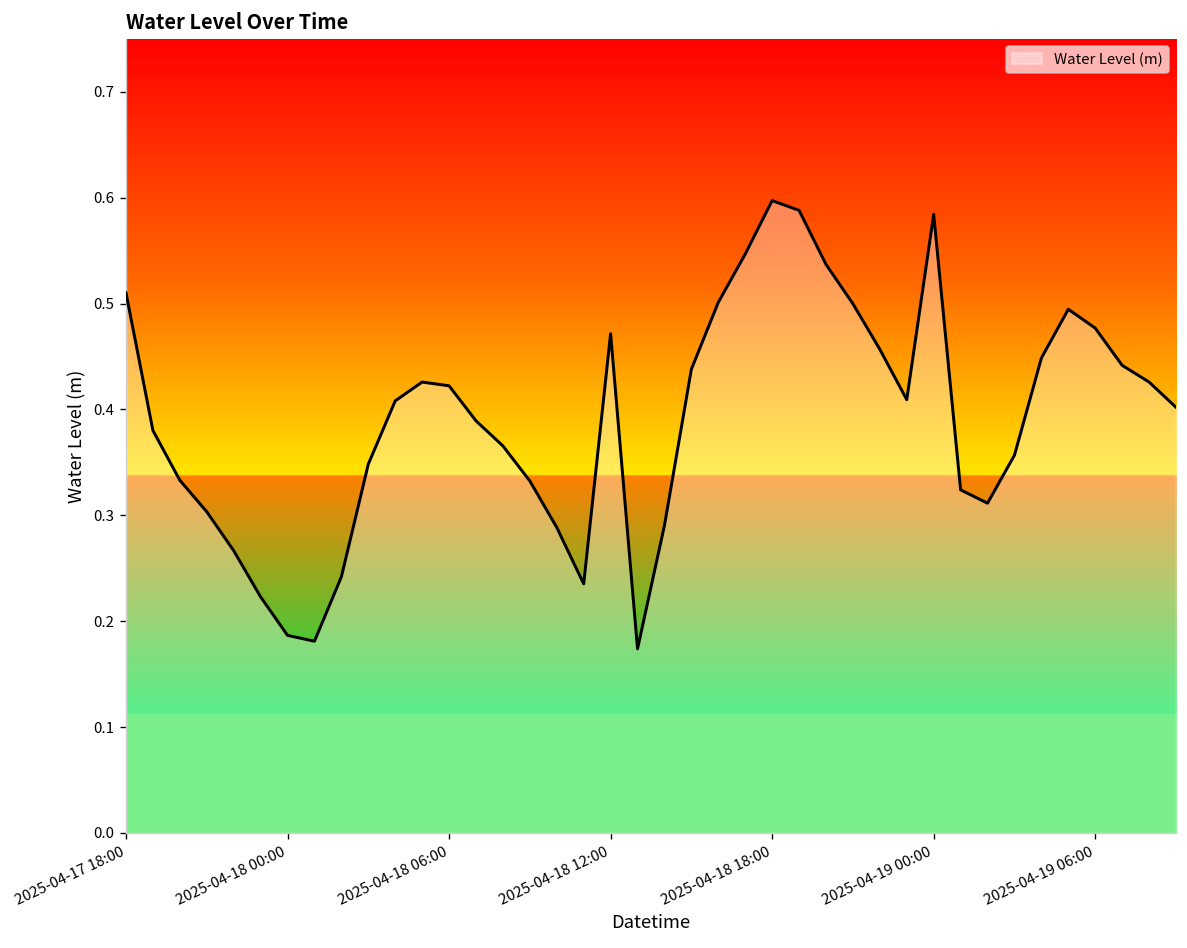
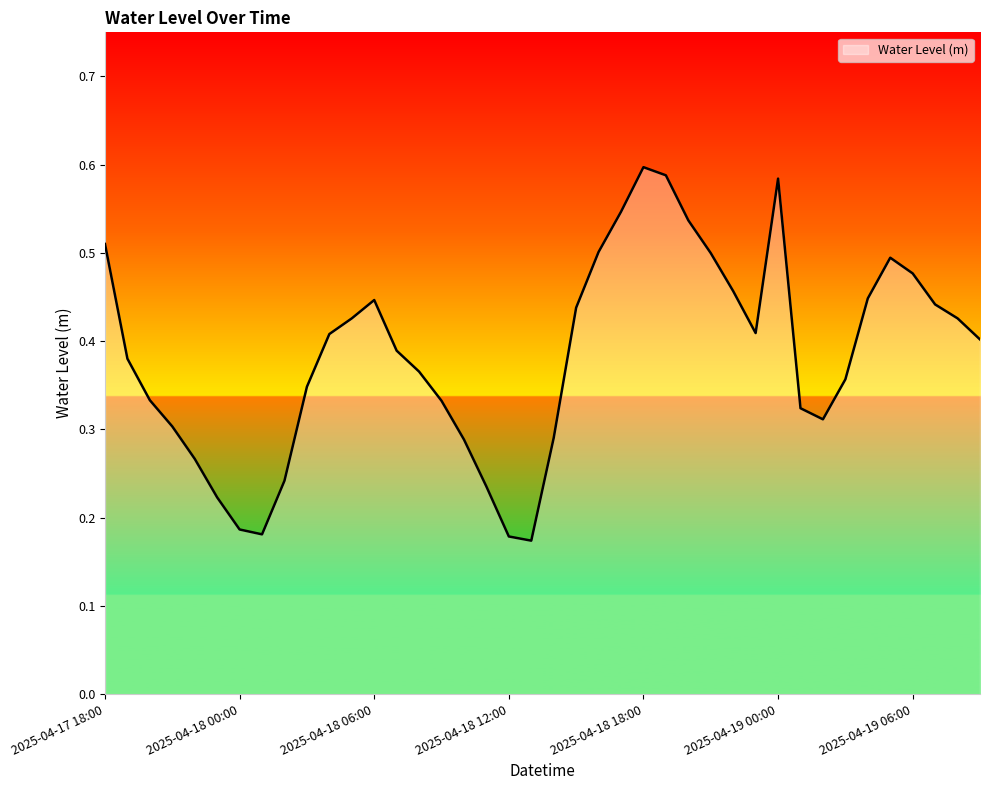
  {
    "2025-04-17 18:00": 0.51,
    "2025-04-18 00:00": 0.19,
-   "2025-04-18 06:00": 0.42,
-   "2025-04-18 12:00": 0.47,
+   "2025-04-18 06:00": 0.45,
+   "2025-04-18 12:00": 0.18,
    "2025-04-18 18:00": 0.60,
    "2025-04-19 00:00": 0.58,
    "2025-04-19 06:00": 0.48
  }
